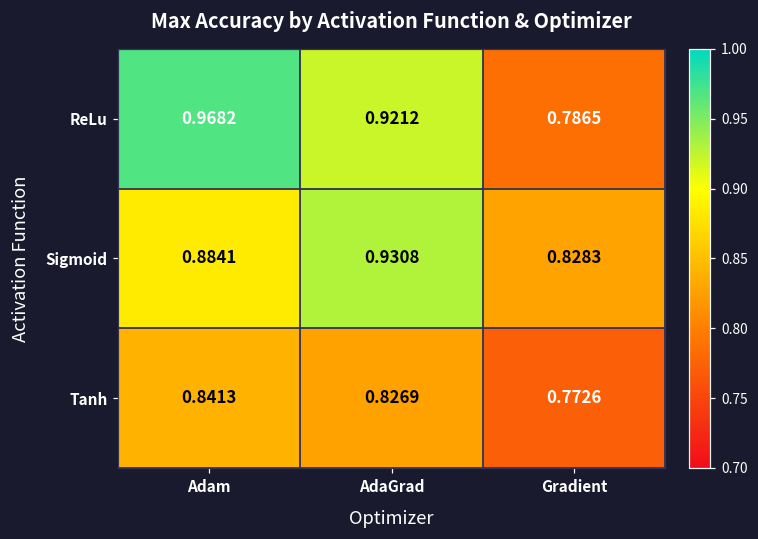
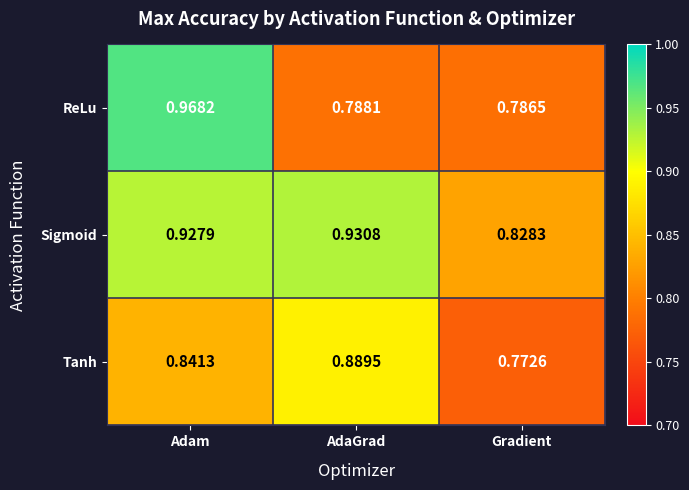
  {
    "ReLu": {
      "Adam": 0.9682,
-     "AdaGrad": 0.9212,
+     "AdaGrad": 0.7881,
      "Gradient": 0.7865
    },
    "Sigmoid": {
-     "Adam": 0.8841,
+     "Adam": 0.9279,
      "AdaGrad": 0.9308,
      "Gradient": 0.8283
    },
    "Tanh": {
      "Adam": 0.8413,
-     "AdaGrad": 0.8269,
+     "AdaGrad": 0.8895,
      "Gradient": 0.7726
    }
  }
